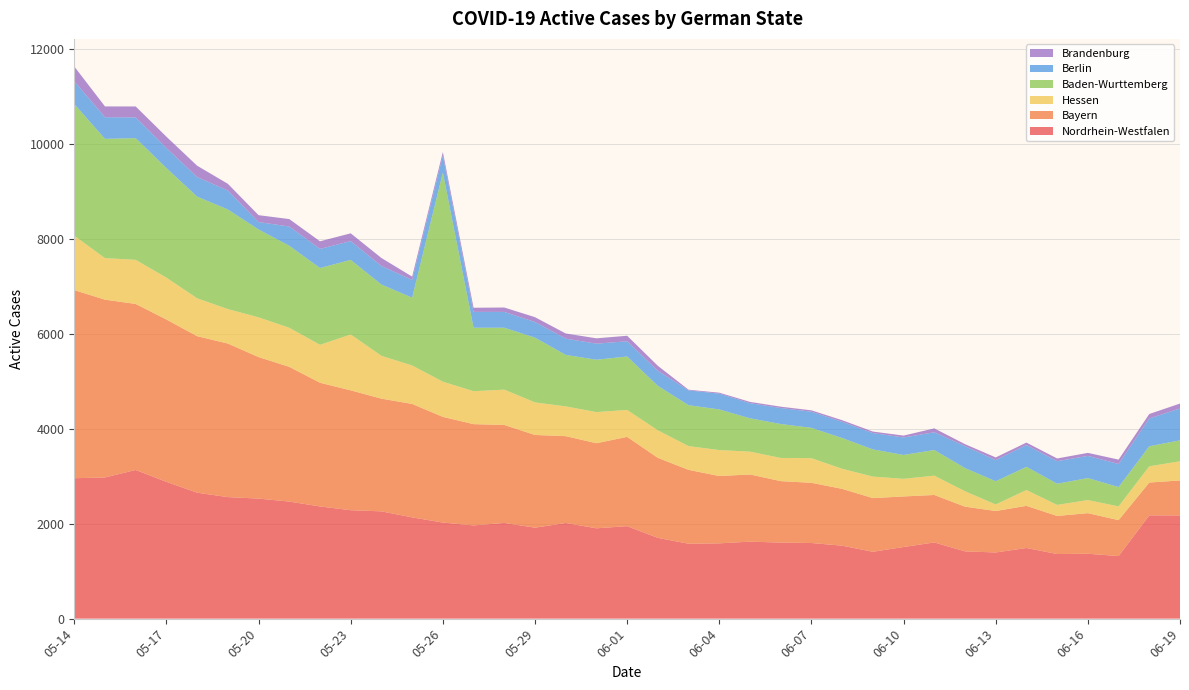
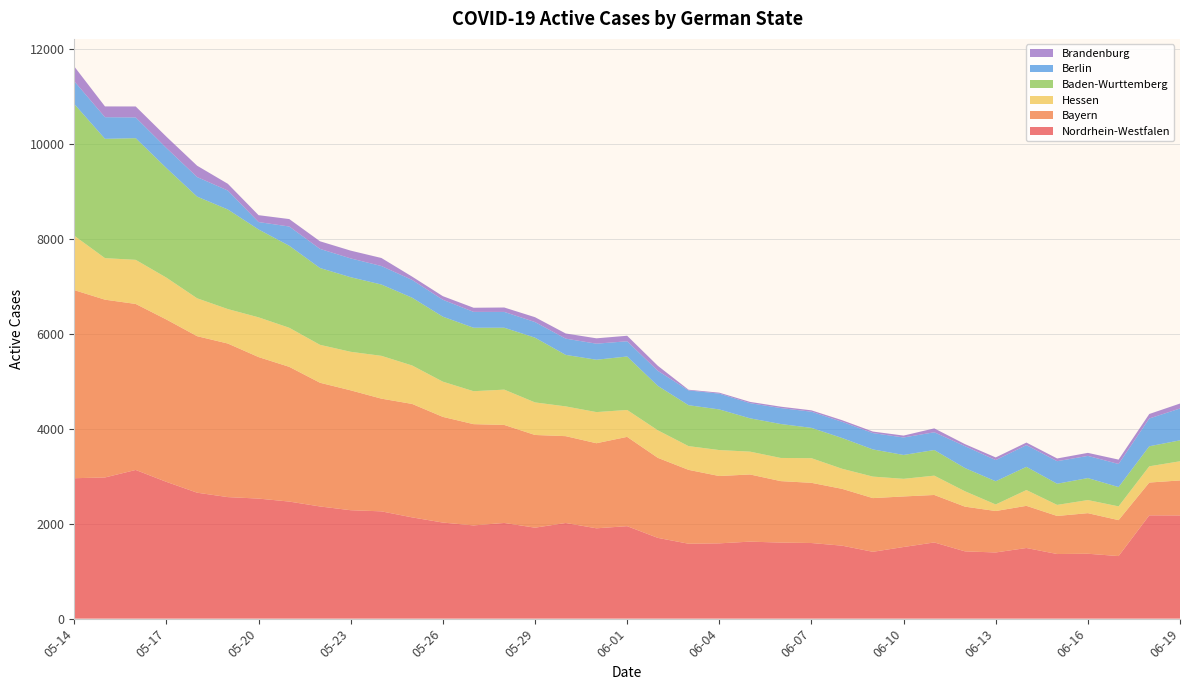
  {
    "Hessen": {
      "05-14": 1100,
      "05-17": 900,
      "05-20": 800,
-     "05-23": 1200,
+     "05-23": 800,
      "05-26": 700,
      "05-29": 700,
      "06-01": 600,
      "06-04": 500,
      "06-07": 500,
      "06-10": 400,
      "06-13": 100,
      "06-16": 300,
      "06-19": 400
    },
    "Baden-Wurttemberg": {
      "05-14": 2800,
      "05-17": 2300,
      "05-20": 1900,
      "05-23": 1600,
-     "05-26": 4400,
+     "05-26": 1400,
      "05-29": 1400,
      "06-01": 1100,
      "06-04": 900,
      "06-07": 600,
      "06-10": 500,
      "06-13": 500,
      "06-16": 500,
      "06-19": 400
    },
    "Berlin": {
      "05-14": 500,
      "05-17": 400,
      "05-20": 200,
      "05-23": 400,
      "05-26": 400,
      "05-29": 300,
      "06-01": 300,
      "06-13": 400,
      "06-16": 500,
      "06-19": 700
    },
    "Brandenburg": {
      "05-14": 300,
      "05-17": 200,
      "05-20": 100,
      "05-23": 200,
      "05-26": 100,
      "05-29": 100,
      "06-01": 100,
      "06-13": 100,
      "06-16": 100,
      "06-19": 100
    }
  }
